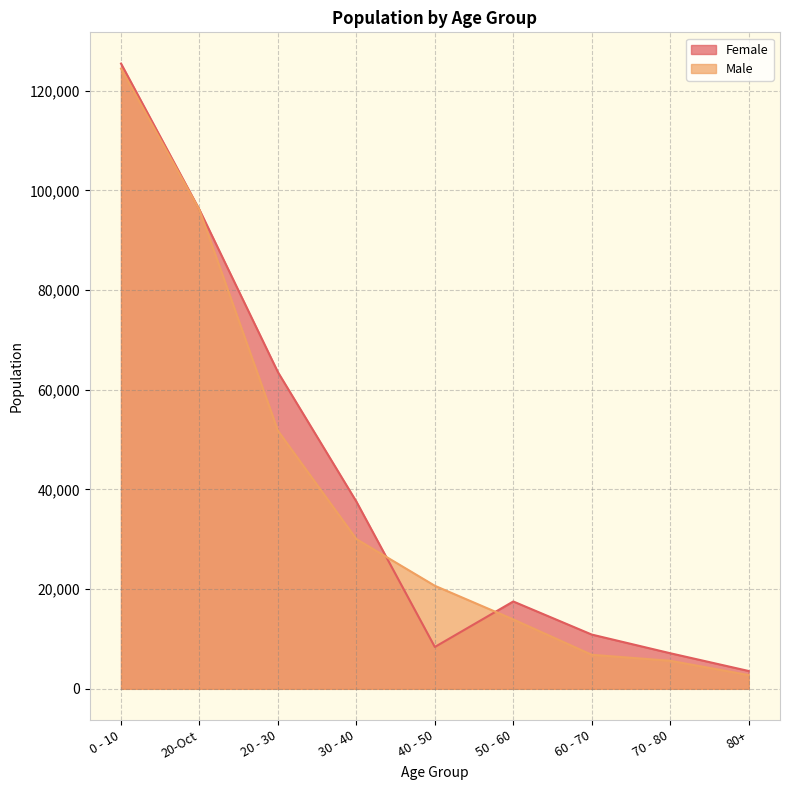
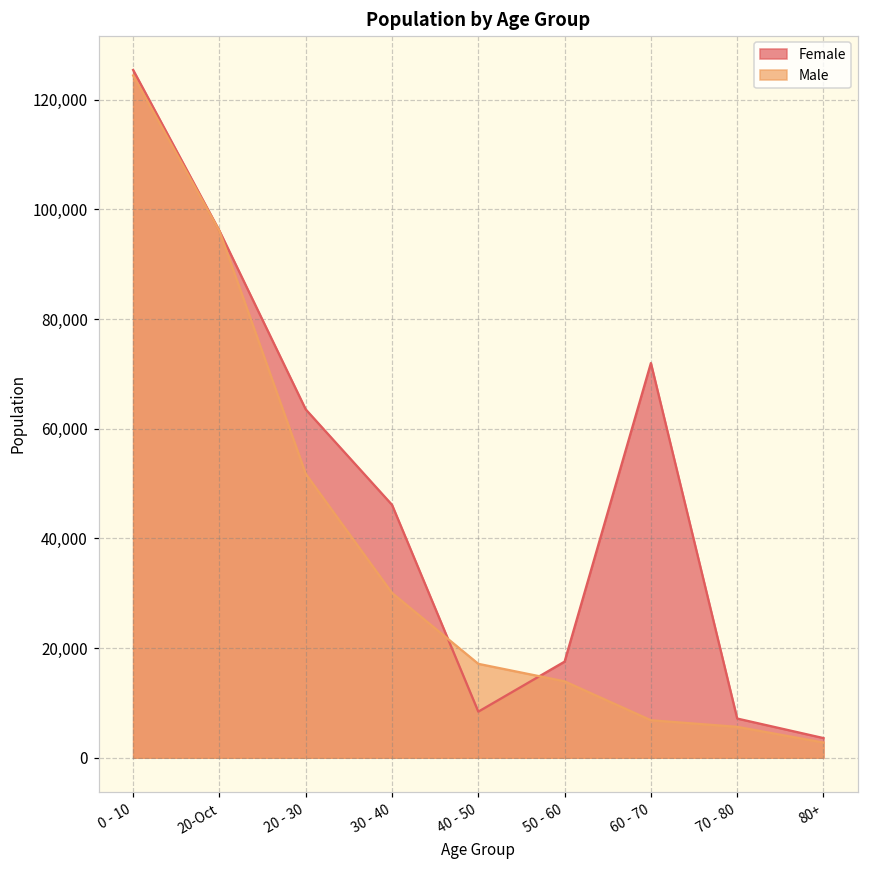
  {
    "Female": {
      "0 - 10": "125,000",
      "20 - 30": "64,000",
-     "30 - 40": "38,000",
+     "30 - 40": "46,000",
      "40 - 50": "8,000",
      "50 - 60": "18,000",
-     "60 - 70": "11,000",
+     "60 - 70": "72,000",
      "70 - 80": "7,000",
      "80+": "4,000"
    },
    "Male": {
      "0 - 10": "124,000",
      "20 - 30": "52,000",
      "30 - 40": "30,000",
-     "40 - 50": "21,000",
+     "40 - 50": "17,000",
      "50 - 60": "14,000",
      "60 - 70": "7,000",
      "70 - 80": "6,000",
      "80+": "3,000"
    }
  }
